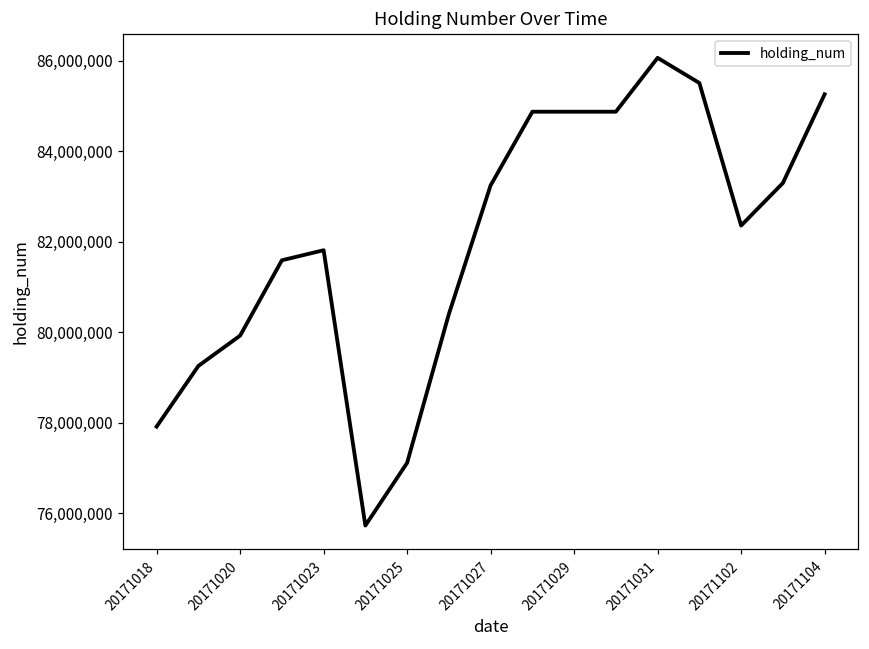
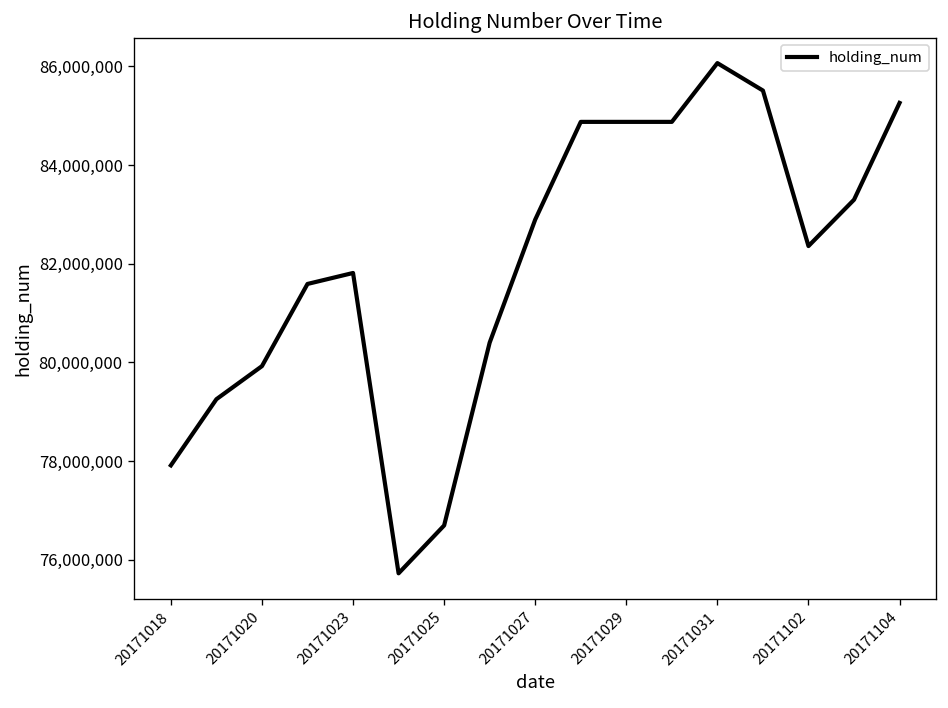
  {
    "20171018": "77,900,000",
    "20171020": "79,900,000",
    "20171023": "81,800,000",
-   "20171025": "77,100,000",
-   "20171027": "83,200,000",
+   "20171025": "76,700,000",
+   "20171027": "82,900,000",
    "20171029": "84,900,000",
    "20171031": "86,100,000",
    "20171102": "82,400,000",
    "20171104": "85,300,000"
  }
